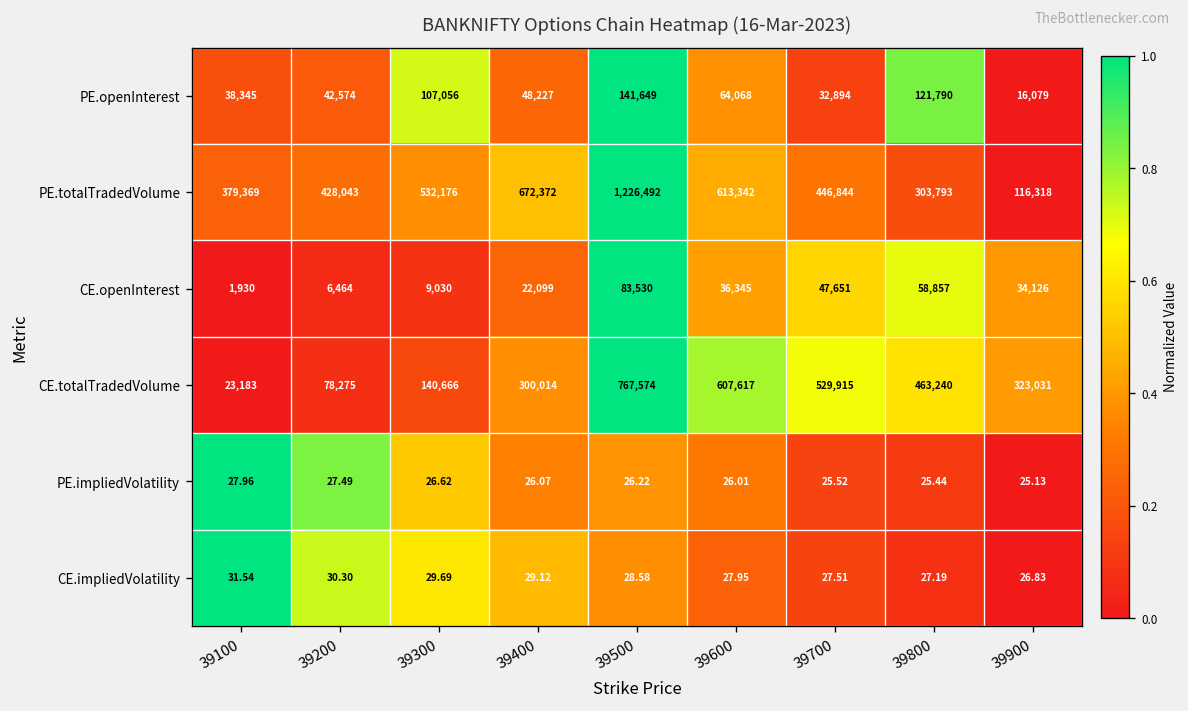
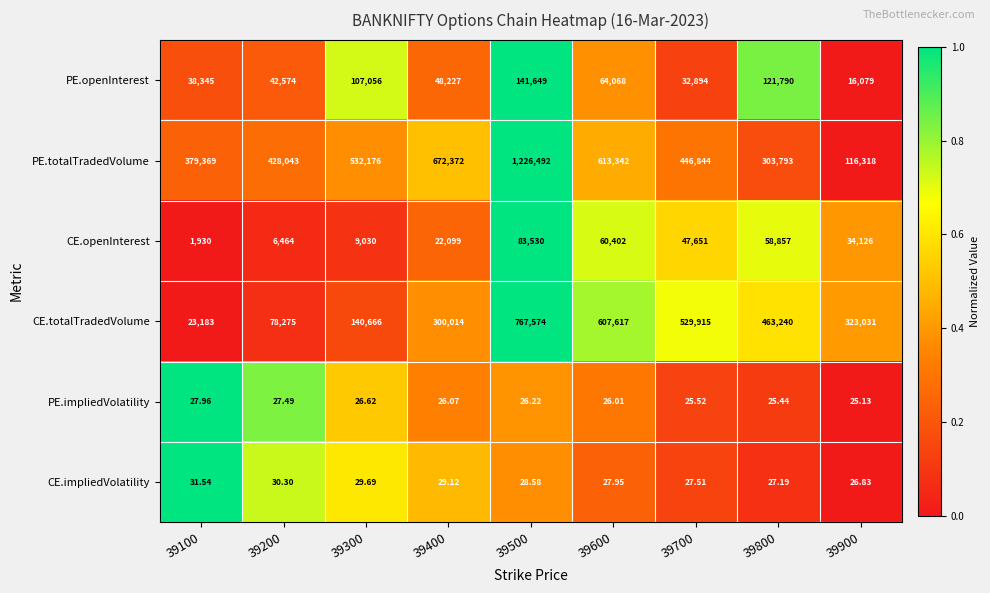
  {
    "PE.openInterest": {
      "39100": "38,345",
      "39200": "42,574",
      "39300": "107,056",
      "39400": "48,227",
      "39500": "141,649",
      "39600": "64,068",
      "39700": "32,894",
      "39800": "121,790",
      "39900": "16,079"
    },
    "PE.totalTradedVolume": {
      "39100": "379,369",
      "39200": "428,043",
      "39300": "532,176",
      "39400": "672,372",
      "39500": "1,226,492",
      "39600": "613,342",
      "39700": "446,844",
      "39800": "303,793",
      "39900": "116,318"
    },
    "CE.openInterest": {
      "39100": "1,930",
      "39200": "6,464",
      "39300": "9,030",
      "39400": "22,099",
      "39500": "83,530",
-     "39600": "36,345",
+     "39600": "60,402",
      "39700": "47,651",
      "39800": "58,857",
      "39900": "34,126"
    },
    "CE.totalTradedVolume": {
      "39100": "23,183",
      "39200": "78,275",
      "39300": "140,666",
      "39400": "300,014",
      "39500": "767,574",
      "39600": "607,617",
      "39700": "529,915",
      "39800": "463,240",
      "39900": "323,031"
    },
    "PE.impliedVolatility": {
      "39100": "27.96",
      "39200": "27.49",
      "39300": "26.62",
      "39400": "26.07",
      "39500": "26.22",
      "39600": "26.01",
      "39700": "25.52",
      "39800": "25.44",
      "39900": "25.13"
    },
    "CE.impliedVolatility": {
      "39100": "31.54",
      "39200": "30.30",
      "39300": "29.69",
      "39400": "29.12",
      "39500": "28.58",
      "39600": "27.95",
      "39700": "27.51",
      "39800": "27.19",
      "39900": "26.83"
    }
  }
